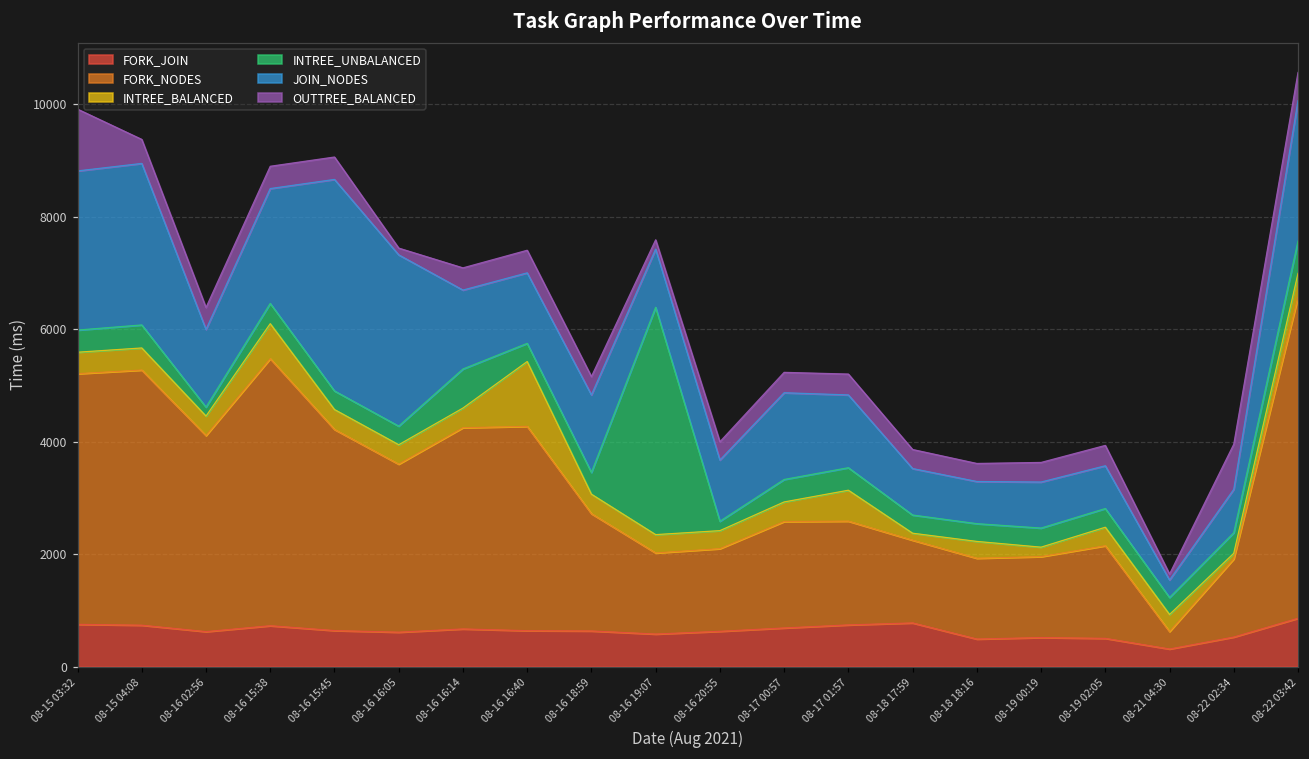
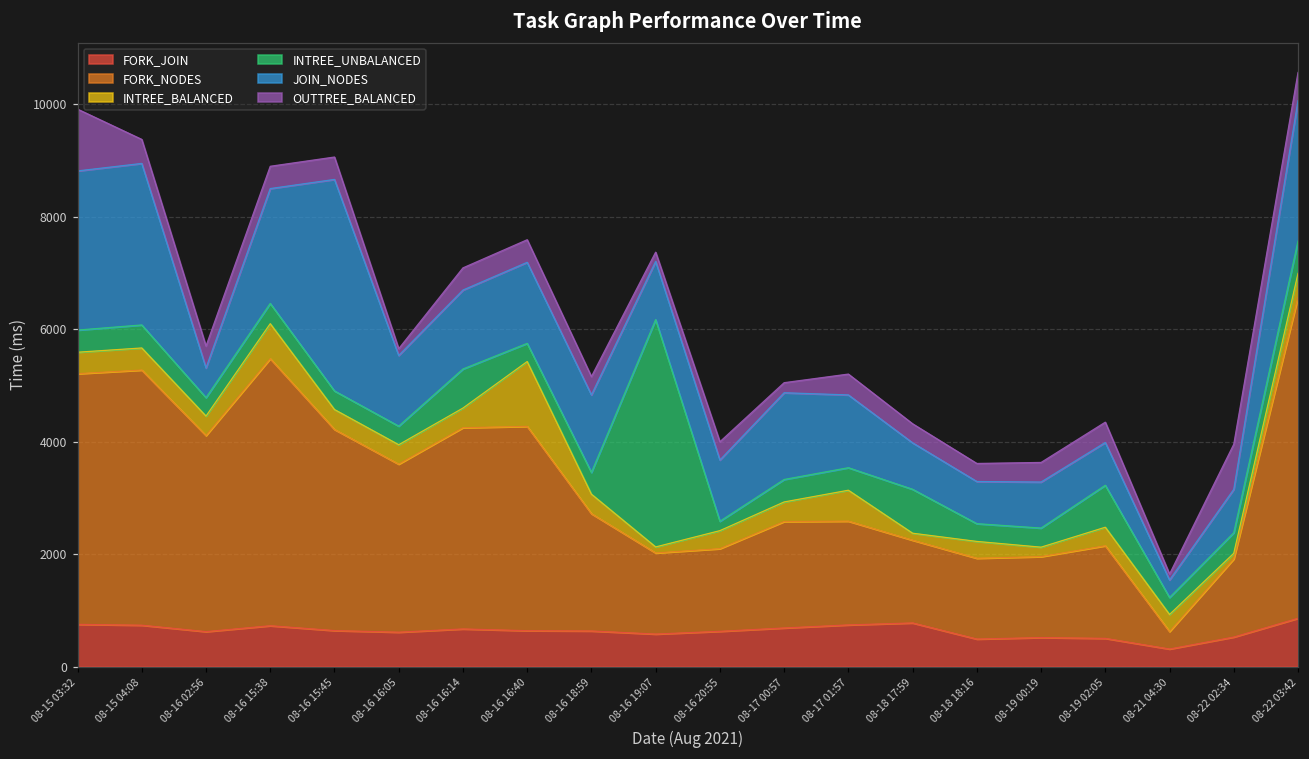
  {
    "INTREE_BALANCED": {
      "08-15 03:32": 400,
      "08-15 04:08": 400,
      "08-16 02:56": 300,
      "08-16 15:38": 600,
      "08-16 15:45": 400,
      "08-16 16:05": 300,
      "08-16 16:14": 300,
      "08-16 16:40": 1200,
      "08-16 18:59": 300,
-     "08-16 19:07": 300,
+     "08-16 19:07": 100,
      "08-16 20:55": 300,
      "08-17 00:57": 300,
      "08-17 01:57": 500,
      "08-18 17:59": 100,
      "08-18 18:16": 300,
      "08-19 00:19": 200,
      "08-19 02:05": 300,
      "08-21 04:30": 300,
      "08-22 02:34": 100,
      "08-22 03:42": 400
    },
    "INTREE_UNBALANCED": {
      "08-15 03:32": 400,
      "08-15 04:08": 400,
-     "08-16 02:56": 200,
+     "08-16 02:56": 300,
      "08-16 15:38": 400,
      "08-16 15:45": 300,
      "08-16 16:05": 300,
      "08-16 16:14": 700,
      "08-16 16:40": 300,
      "08-16 18:59": 400,
      "08-16 19:07": 4000,
      "08-16 20:55": 200,
      "08-17 00:57": 400,
      "08-17 01:57": 400,
-     "08-18 17:59": 300,
+     "08-18 17:59": 800,
      "08-18 18:16": 300,
      "08-19 00:19": 300,
-     "08-19 02:05": 300,
+     "08-19 02:05": 700,
      "08-21 04:30": 300,
      "08-22 02:34": 400,
      "08-22 03:42": 600
    },
    "JOIN_NODES": {
      "08-15 03:32": 2800,
      "08-15 04:08": 2900,
-     "08-16 02:56": 1400,
+     "08-16 02:56": 500,
      "08-16 15:38": 2000,
      "08-16 15:45": 3800,
-     "08-16 16:05": 3000,
+     "08-16 16:05": 1300,
      "08-16 16:14": 1400,
-     "08-16 16:40": 1300,
+     "08-16 16:40": 1400,
      "08-16 18:59": 1400,
      "08-16 19:07": 1000,
      "08-16 20:55": 1100,
      "08-17 00:57": 1500,
      "08-17 01:57": 1300,
      "08-18 17:59": 800,
      "08-18 18:16": 700,
      "08-19 00:19": 800,
      "08-19 02:05": 800,
      "08-21 04:30": 300,
      "08-22 02:34": 800,
      "08-22 03:42": 2500
    },
    "OUTTREE_BALANCED": {
      "08-15 03:32": 1100,
      "08-15 04:08": 400,
      "08-16 02:56": 400,
      "08-16 15:38": 400,
      "08-16 15:45": 400,
      "08-16 16:05": 100,
      "08-16 16:14": 400,
      "08-16 16:40": 400,
      "08-16 18:59": 300,
      "08-16 19:07": 200,
      "08-16 20:55": 300,
-     "08-17 00:57": 400,
+     "08-17 00:57": 200,
      "08-17 01:57": 400,
      "08-18 17:59": 300,
      "08-18 18:16": 300,
      "08-19 00:19": 300,
      "08-19 02:05": 400,
      "08-21 04:30": 100,
      "08-22 02:34": 800,
      "08-22 03:42": 500
    }
  }
